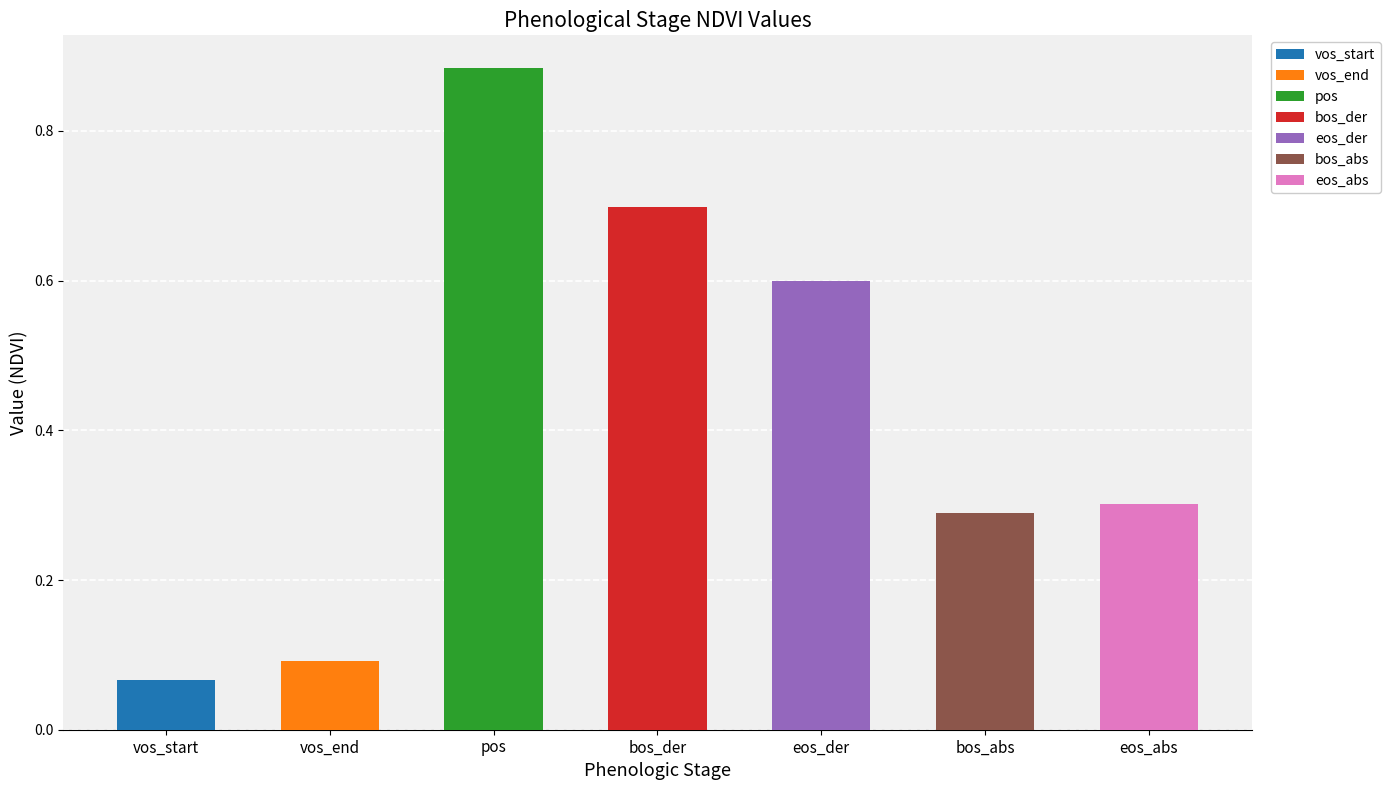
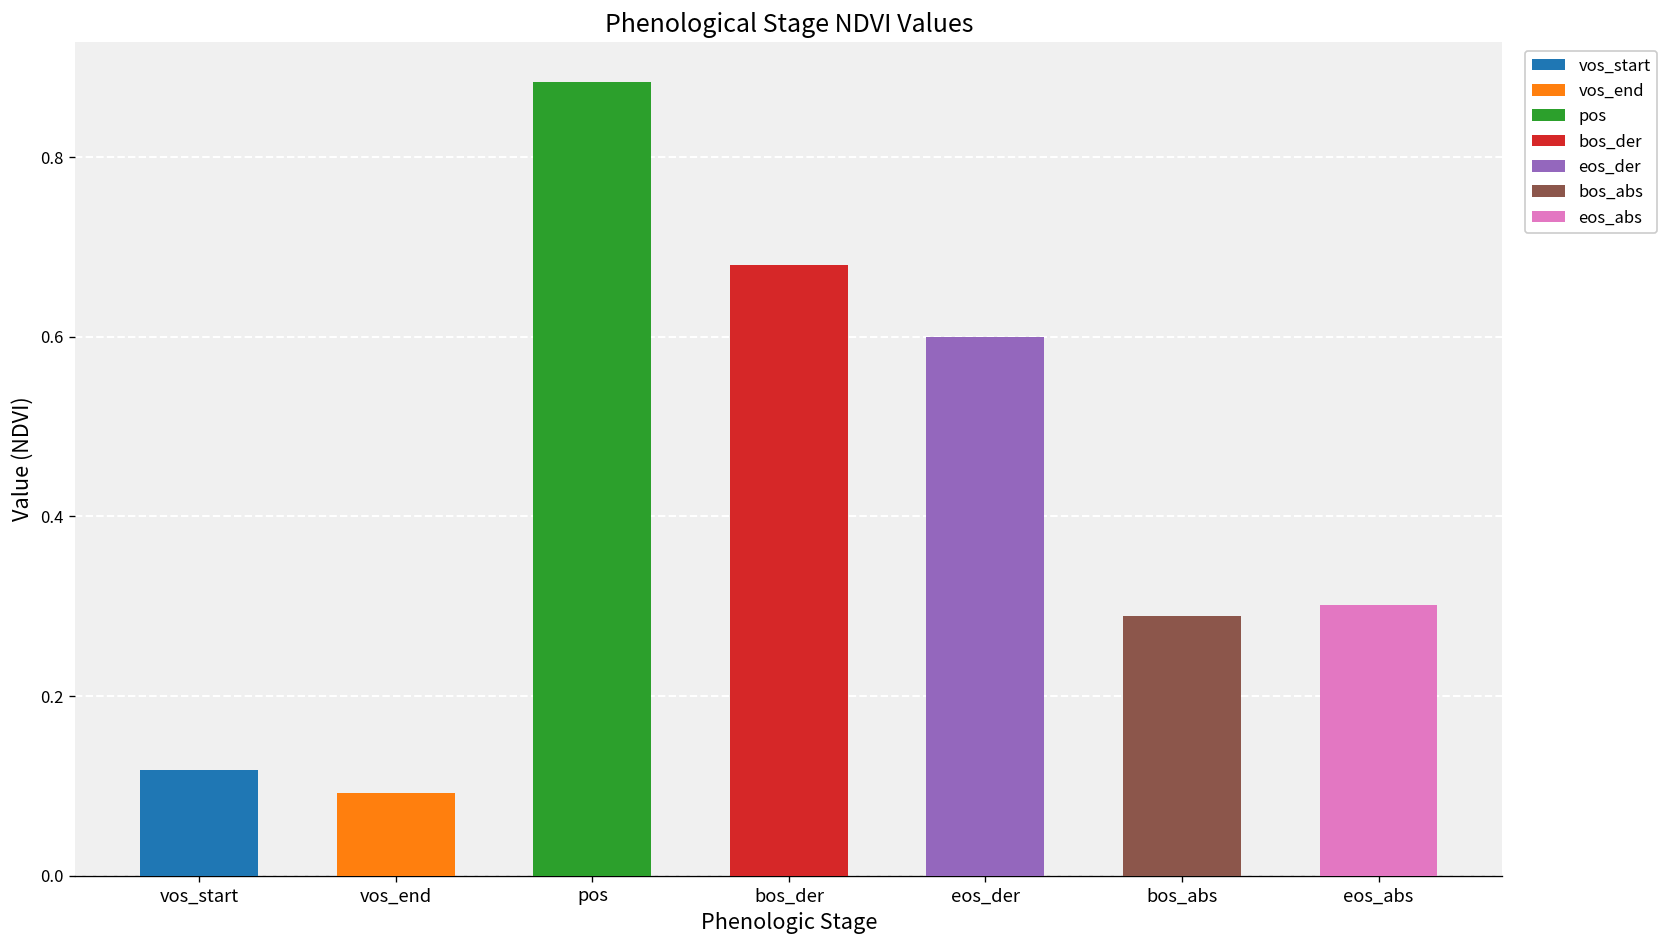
  {
-   "vos_start": 0.07,
+   "vos_start": 0.12,
    "vos_end": 0.09,
    "pos": 0.88,
-   "bos_der": 0.70,
+   "bos_der": 0.68,
    "eos_der": 0.60,
    "bos_abs": 0.29,
    "eos_abs": 0.30
  }
